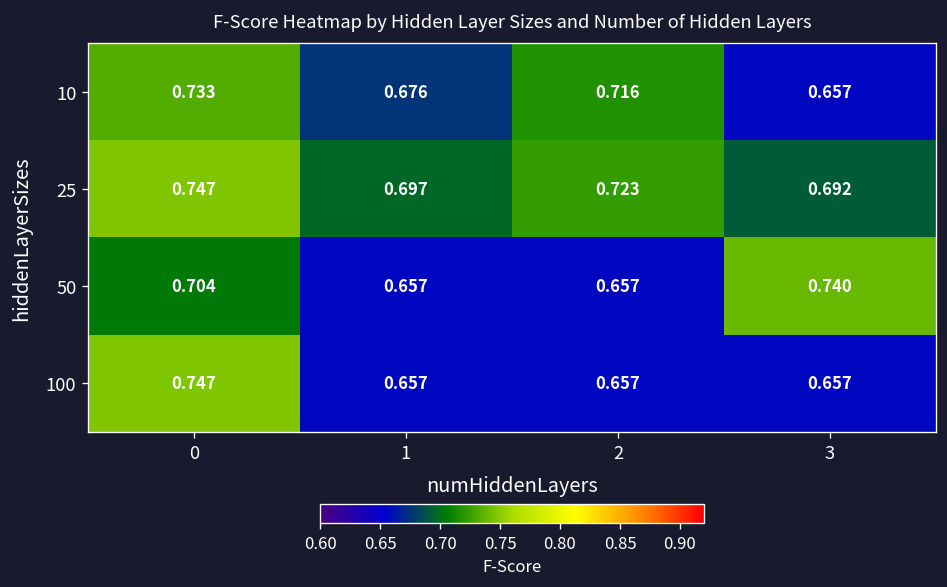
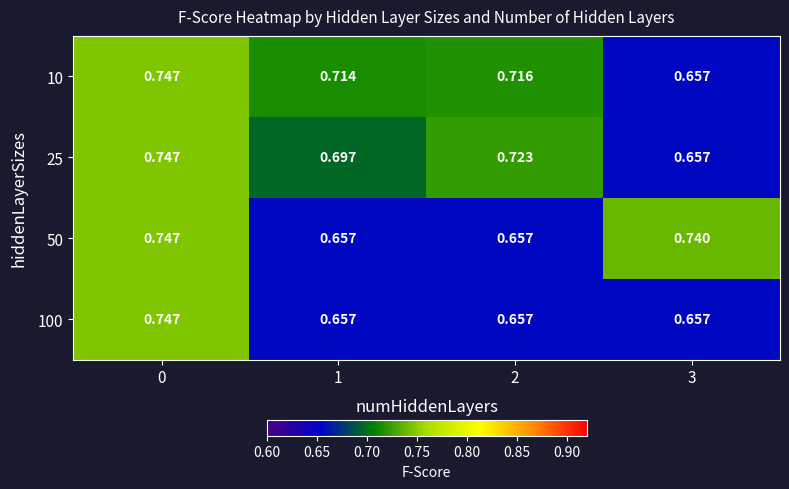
  {
    "10": {
-     "0": 0.733,
-     "1": 0.676,
+     "0": 0.747,
+     "1": 0.714,
      "2": 0.716,
      "3": 0.657
    },
    "25": {
      "0": 0.747,
      "1": 0.697,
      "2": 0.723,
-     "3": 0.692
+     "3": 0.657
    },
    "50": {
-     "0": 0.704,
+     "0": 0.747,
      "1": 0.657,
      "2": 0.657,
      "3": 0.740
    },
    "100": {
      "0": 0.747,
      "1": 0.657,
      "2": 0.657,
      "3": 0.657
    }
  }
